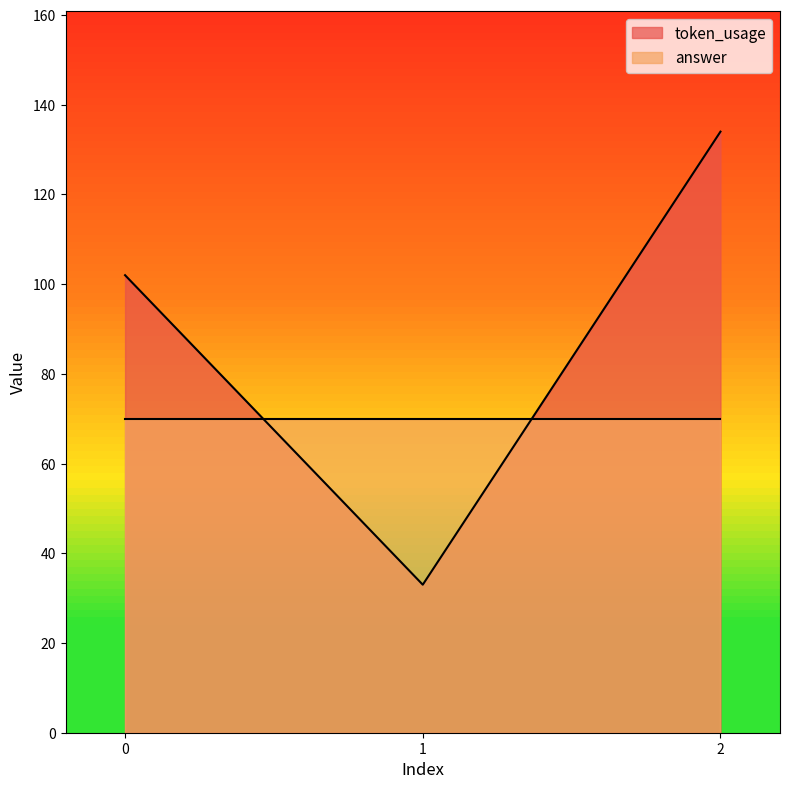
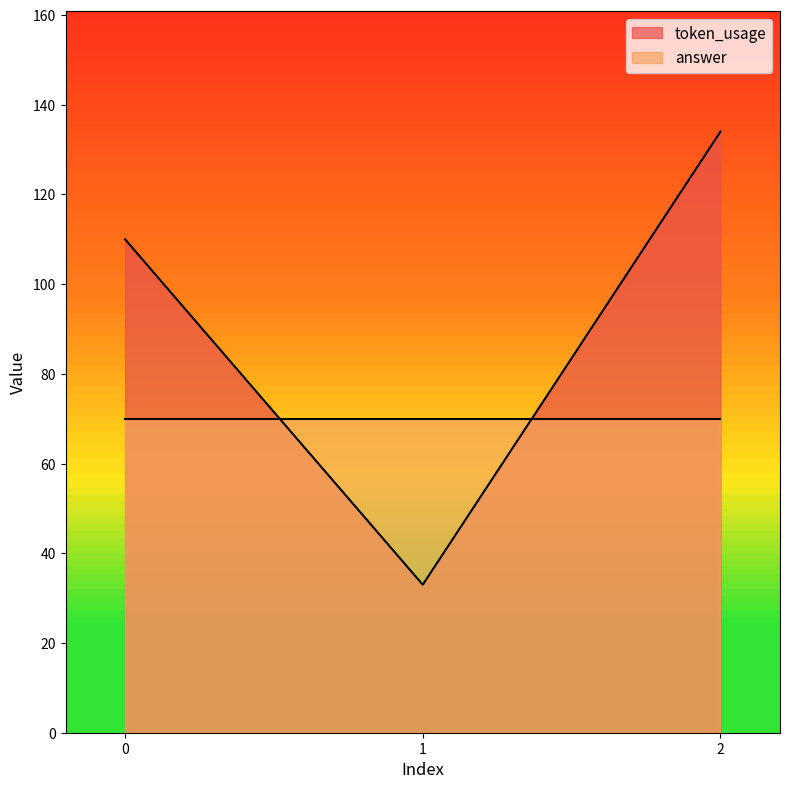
  {
    "token_usage": {
-     "0": 102,
+     "0": 110,
      "1": 33,
      "2": 134
    },
    "answer": {
      "0": 70,
      "1": 70,
      "2": 70
    }
  }
